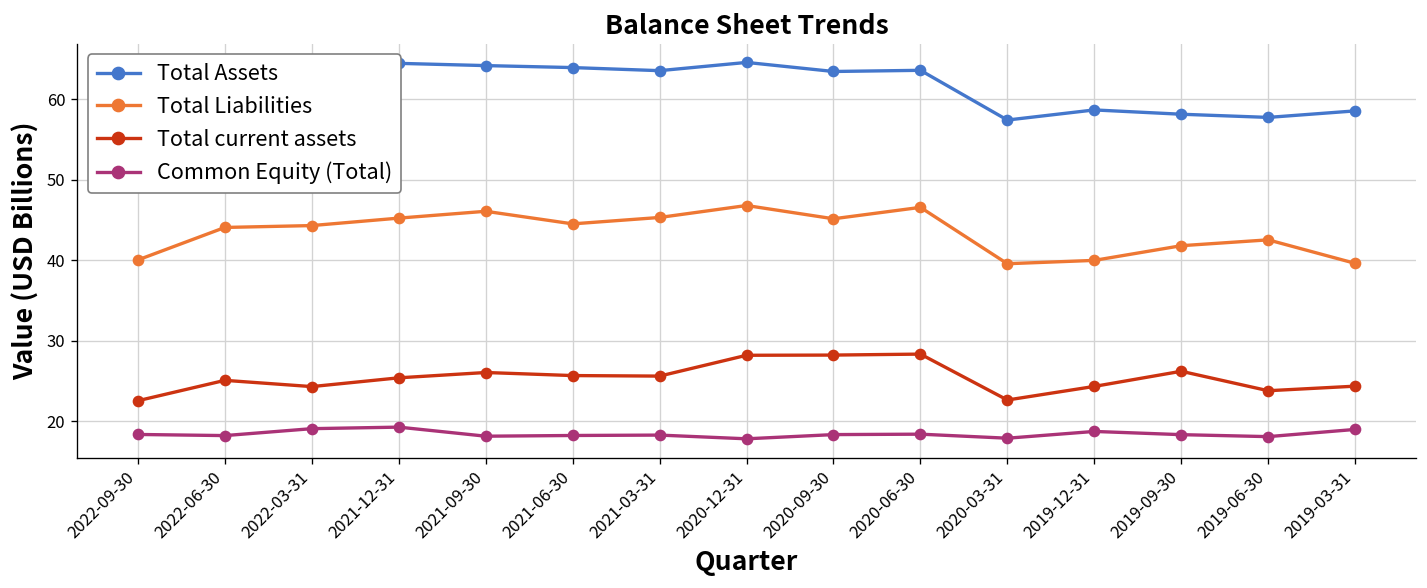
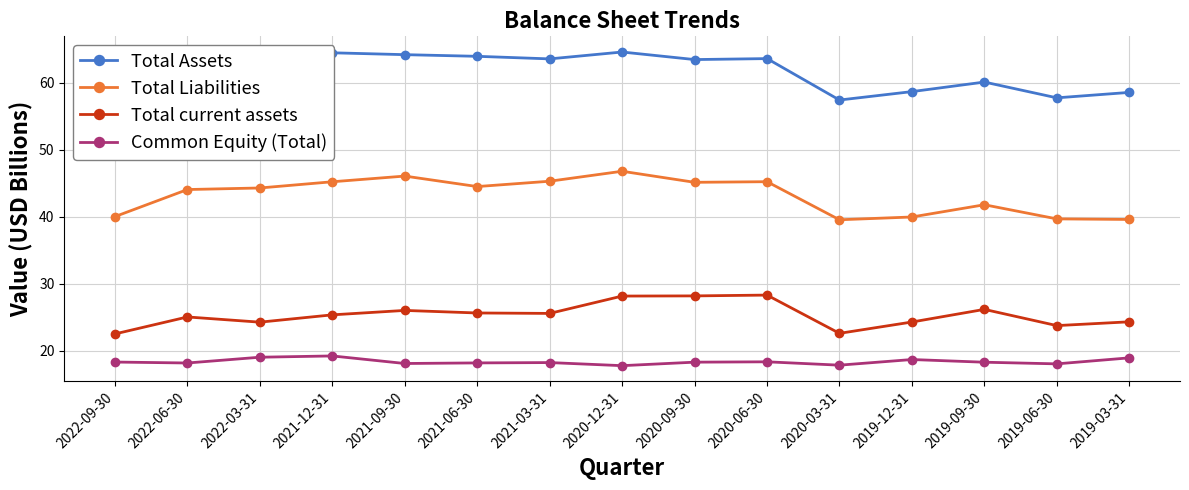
  {
    "Total Assets": {
      "2021-09-30": 64,
      "2021-06-30": 64,
      "2021-03-31": 64,
      "2020-12-31": 65,
      "2020-09-30": 63,
      "2020-06-30": 64,
      "2020-03-31": 57,
      "2019-12-31": 59,
-     "2019-09-30": 58,
+     "2019-09-30": 60,
      "2019-06-30": 58,
      "2019-03-31": 59
    },
    "Total Liabilities": {
      "2022-09-30": 40,
      "2022-06-30": 44,
      "2022-03-31": 44,
      "2021-12-31": 45,
      "2021-09-30": 46,
      "2021-06-30": 45,
      "2021-03-31": 45,
      "2020-12-31": 47,
      "2020-09-30": 45,
-     "2020-06-30": 47,
+     "2020-06-30": 45,
      "2020-03-31": 40,
      "2019-12-31": 40,
      "2019-09-30": 42,
-     "2019-06-30": 43,
+     "2019-06-30": 40,
      "2019-03-31": 40
    },
    "Total current assets": {
      "2022-09-30": 23,
      "2022-06-30": 25,
      "2022-03-31": 24,
      "2021-12-31": 25,
      "2021-09-30": 26,
      "2021-06-30": 26,
      "2021-03-31": 26,
      "2020-12-31": 28,
      "2020-09-30": 28,
      "2020-06-30": 28,
      "2020-03-31": 23,
      "2019-12-31": 24,
      "2019-09-30": 26,
      "2019-06-30": 24,
      "2019-03-31": 24
    },
    "Common Equity (Total)": {
      "2022-09-30": 18,
      "2022-06-30": 18,
      "2022-03-31": 19,
      "2021-12-31": 19,
      "2021-09-30": 18,
      "2021-06-30": 18,
      "2021-03-31": 18,
      "2020-12-31": 18,
      "2020-09-30": 18,
      "2020-06-30": 18,
      "2020-03-31": 18,
      "2019-12-31": 19,
      "2019-09-30": 18,
      "2019-06-30": 18,
      "2019-03-31": 19
    }
  }
